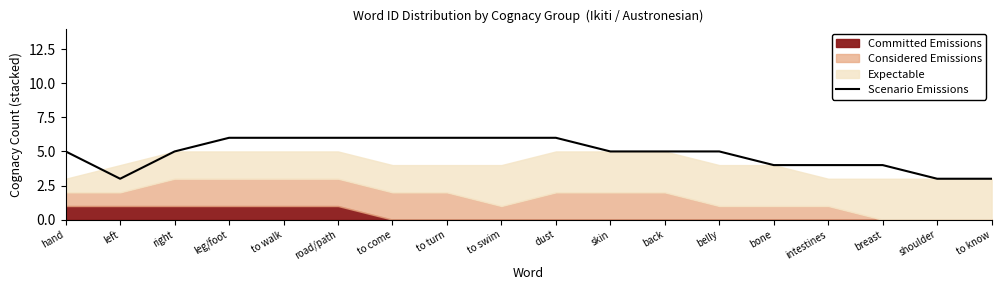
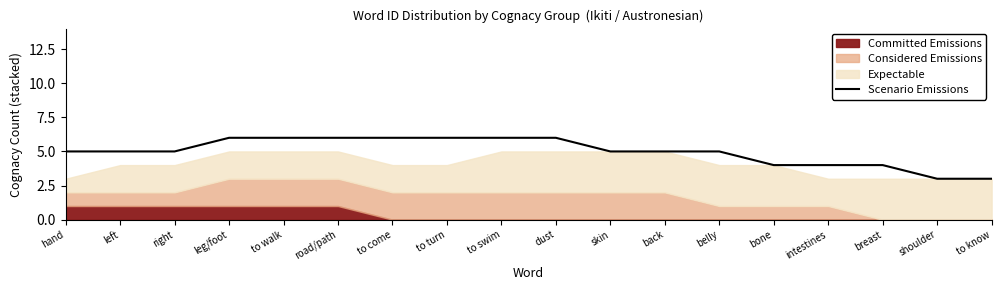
  {
    "Scenario Emissions": {
      "hand": 5,
-     "left": 3,
+     "left": 5,
      "leg/foot": 6,
      "to walk": 6,
      "road/path": 6,
      "to come": 6,
      "to turn": 6,
      "to swim": 6,
      "dust": 6,
      "belly": 5,
      "intestines": 4,
      "breast": 4
    },
    "Committed Emissions": {
      "hand": 1,
      "left": 1,
      "right": 1,
      "leg/foot": 1,
      "to walk": 1,
      "road/path": 1,
      "to come": 0,
      "to turn": 0,
      "to swim": 0,
      "dust": 0,
      "skin": 0,
      "back": 0,
      "belly": 0,
      "bone": 0,
      "intestines": 0
    },
    "Considered Emissions": {
-     "right": 2,
-     "to swim": 1
+     "right": 1,
+     "to swim": 2
    }
  }
